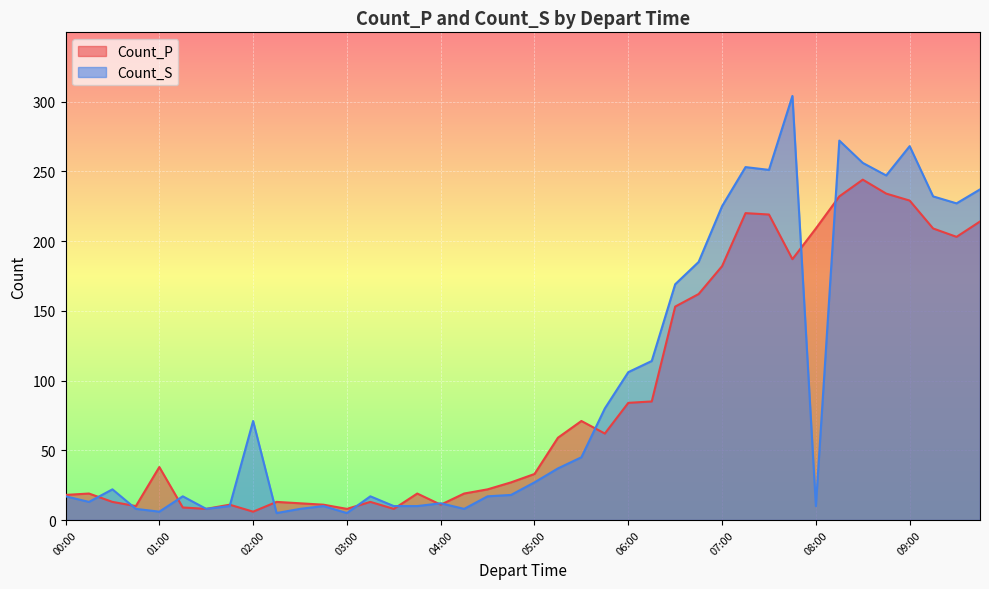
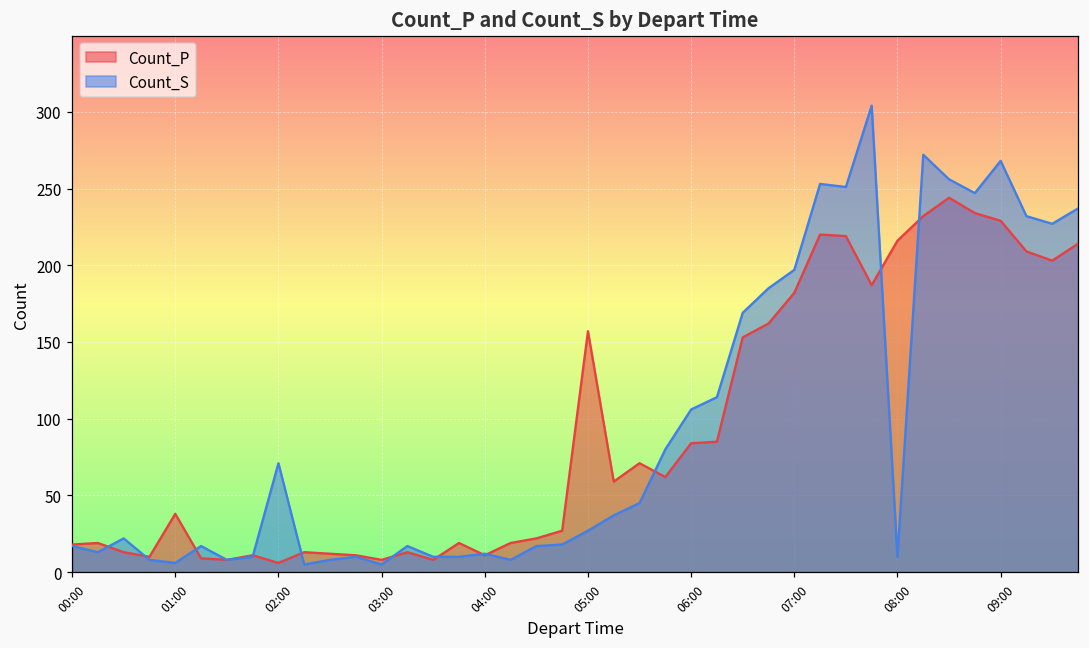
  {
    "Count_P": {
      "01:00": 38,
      "02:00": 6,
      "03:00": 8,
-     "05:00": 33,
+     "05:00": 157,
      "06:00": 84,
      "07:00": 182,
-     "08:00": 209,
+     "08:00": 216,
      "09:00": 229
    },
    "Count_S": {
      "01:00": 6,
      "02:00": 71,
      "03:00": 5,
      "05:00": 27,
      "06:00": 106,
-     "07:00": 225,
+     "07:00": 197,
      "08:00": 10,
      "09:00": 268
    }
  }
